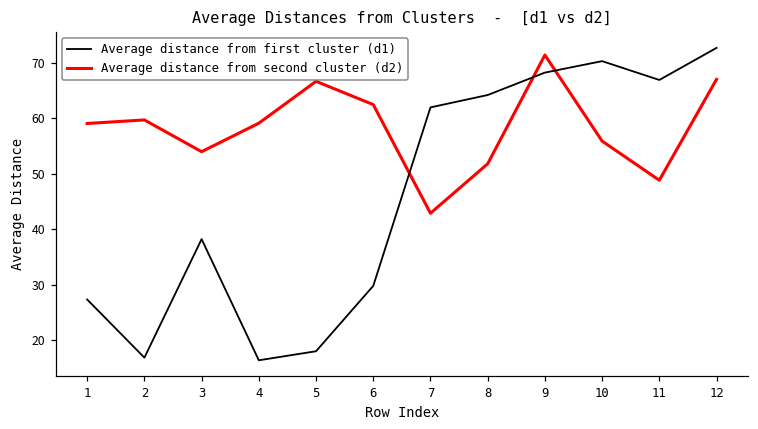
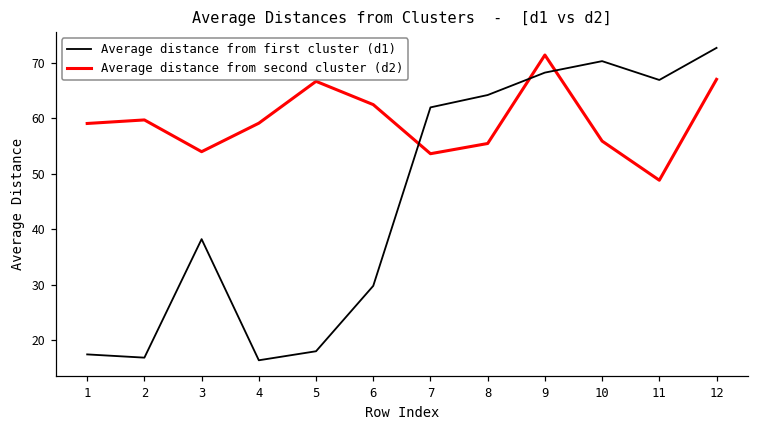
  {
    "Average distance from first cluster (d1)": {
-     "1": 27,
+     "1": 17,
      "2": 17,
      "3": 38,
      "4": 16,
      "5": 18,
      "6": 30,
      "7": 62,
      "8": 64,
      "9": 68,
      "10": 70,
      "11": 67,
      "12": 73
    },
    "Average distance from second cluster (d2)": {
      "1": 59,
      "2": 60,
      "3": 54,
      "4": 59,
      "5": 67,
      "6": 62,
-     "7": 43,
-     "8": 52,
+     "7": 54,
+     "8": 55,
      "9": 71,
      "10": 56,
      "11": 49,
      "12": 67
    }
  }
